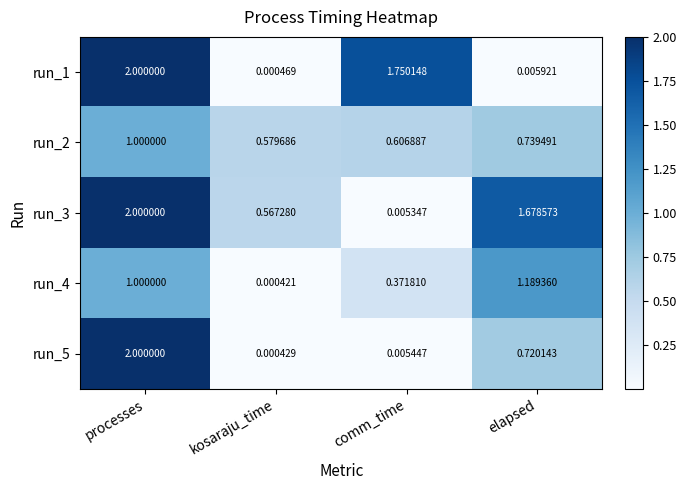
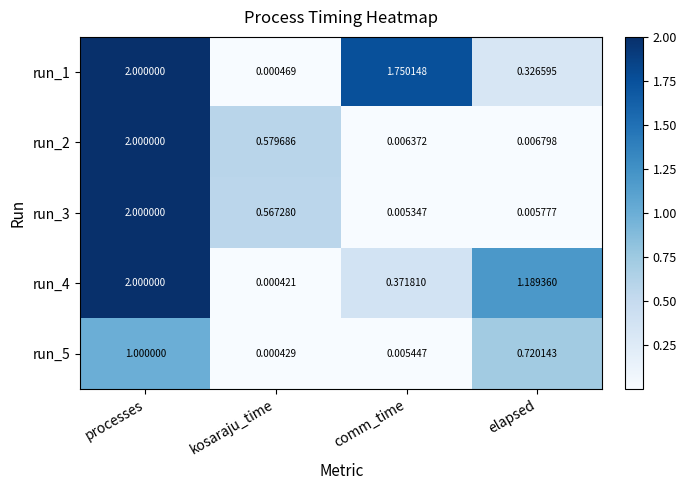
  {
    "run_1": {
      "processes": 2.000000,
      "kosaraju_time": 0.000469,
      "comm_time": 1.750148,
-     "elapsed": 0.005921
+     "elapsed": 0.326595
    },
    "run_2": {
-     "processes": 1.000000,
+     "processes": 2.000000,
      "kosaraju_time": 0.579686,
-     "comm_time": 0.606887,
-     "elapsed": 0.739491
+     "comm_time": 0.006372,
+     "elapsed": 0.006798
    },
    "run_3": {
      "processes": 2.000000,
      "kosaraju_time": 0.567280,
      "comm_time": 0.005347,
-     "elapsed": 1.678573
+     "elapsed": 0.005777
    },
    "run_4": {
-     "processes": 1.000000,
+     "processes": 2.000000,
      "kosaraju_time": 0.000421,
      "comm_time": 0.371810,
      "elapsed": 1.189360
    },
    "run_5": {
-     "processes": 2.000000,
+     "processes": 1.000000,
      "kosaraju_time": 0.000429,
      "comm_time": 0.005447,
      "elapsed": 0.720143
    }
  }
